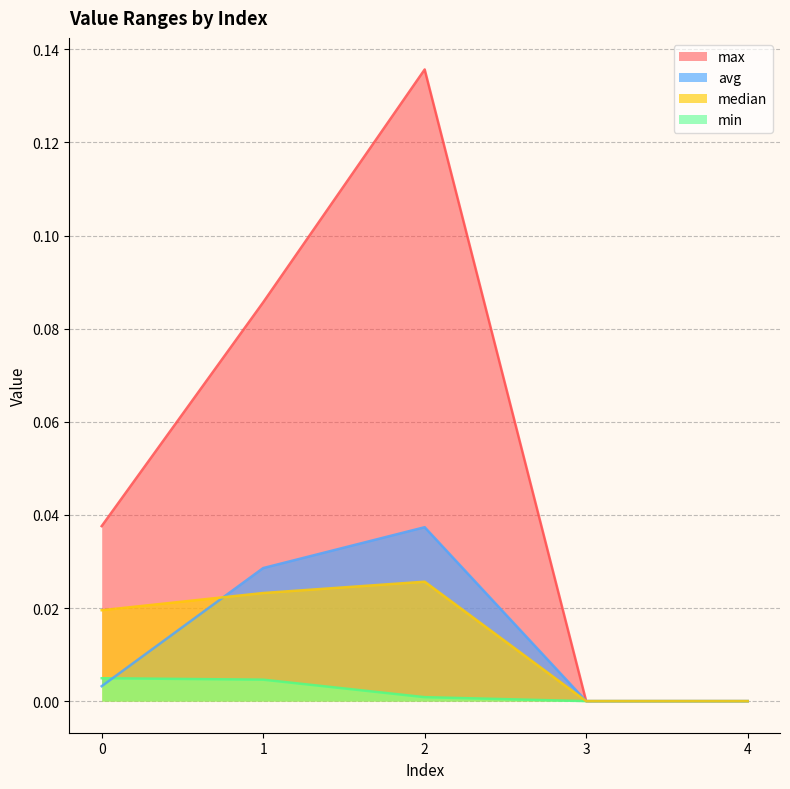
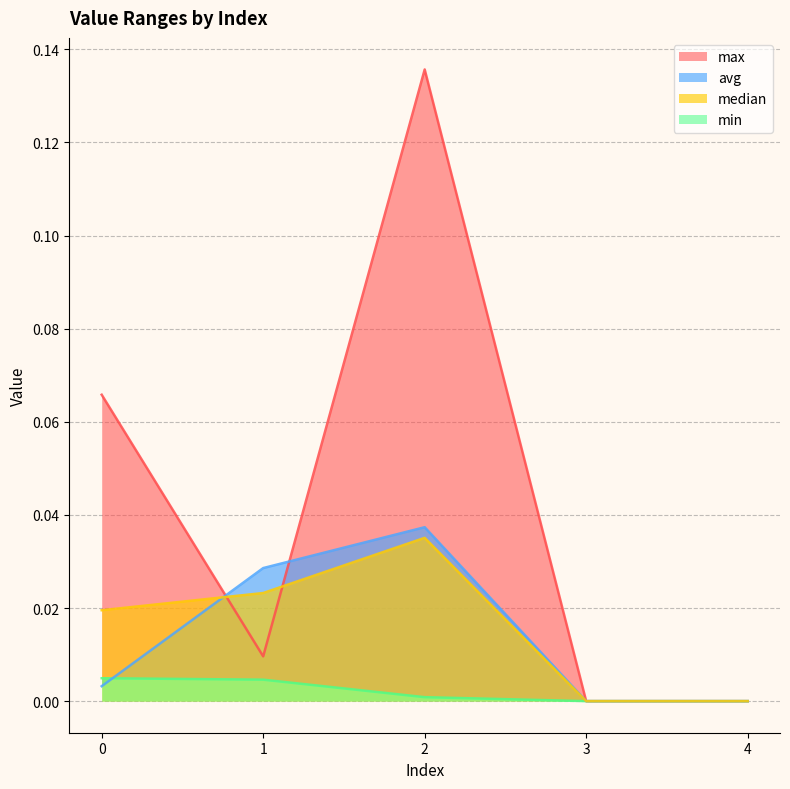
  {
    "max": {
-     "0": 0.038,
-     "1": 0.086,
+     "0": 0.066,
+     "1": 0.010,
      "2": 0.136
    },
    "min": {
      "1": 0.005,
      "2": 0.001
    },
    "median": {
      "0": 0.020,
      "1": 0.023,
-     "2": 0.026
+     "2": 0.035
    }
  }
